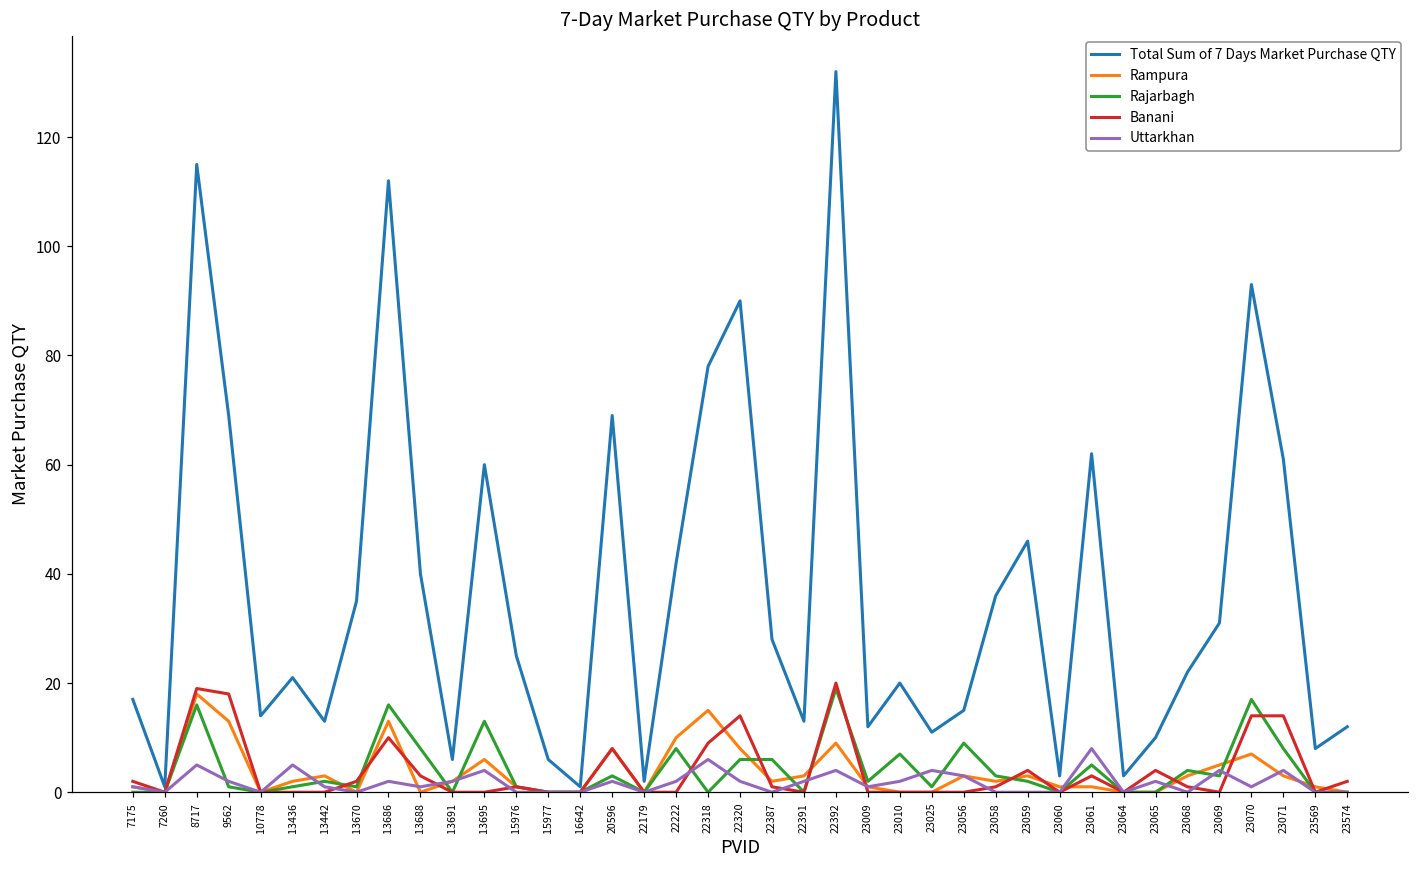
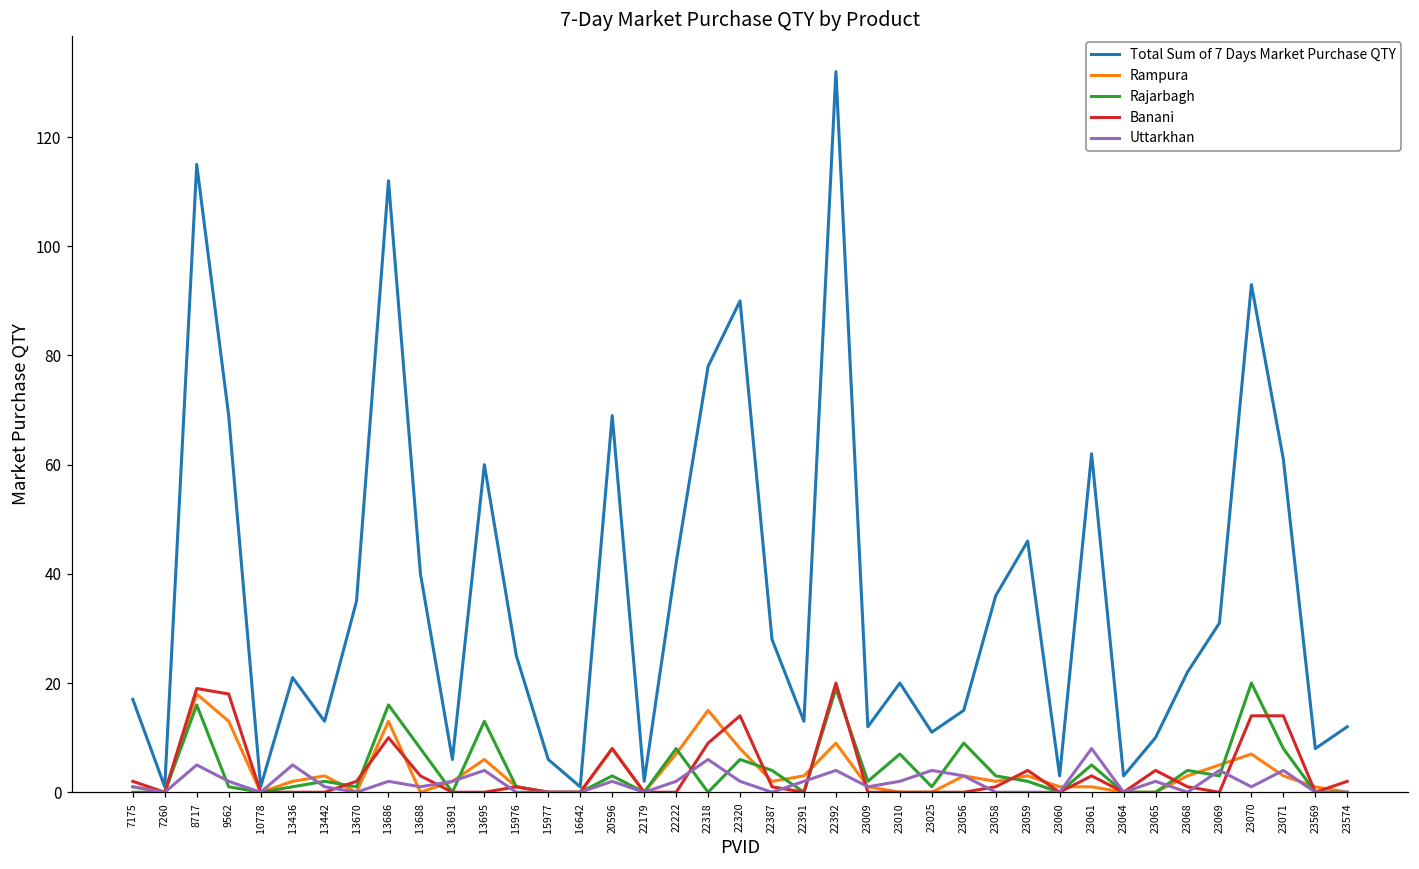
  {
    "Total Sum of 7 Days Market Purchase QTY": {
      "7175": 17,
      "7260": 1,
      "8717": 115,
      "9562": 69,
-     "10778": 14,
+     "10778": 1,
      "13436": 21,
      "13442": 13,
      "13670": 35,
      "13686": 112,
      "13688": 40,
      "13691": 6,
      "13695": 60,
      "15976": 25,
      "15977": 6,
      "16642": 1,
      "20596": 69,
      "22179": 2,
      "22222": 42,
      "22318": 78,
      "22320": 90,
      "22387": 28,
      "22391": 13,
      "22392": 132,
      "23009": 12,
      "23010": 20,
      "23025": 11,
      "23056": 15,
      "23058": 36,
      "23059": 46,
      "23060": 3,
      "23061": 62,
      "23064": 3,
      "23065": 10,
      "23068": 22,
      "23069": 31,
      "23070": 93,
      "23071": 61,
      "23569": 8,
      "23574": 12
    },
    "Rampura": {
      "8717": 18,
      "9562": 13,
      "13436": 2,
      "13442": 3,
      "13686": 13,
      "13688": 0,
      "13695": 6,
-     "22222": 10,
+     "22222": 7,
      "22318": 15,
      "22320": 8,
      "22387": 2,
      "22391": 3,
      "22392": 9,
      "23058": 2,
      "23059": 3,
      "23060": 1,
      "23061": 1,
      "23068": 3,
      "23069": 5,
      "23070": 7,
      "23071": 3,
      "23569": 1
    },
    "Rajarbagh": {
      "7175": 0,
      "8717": 16,
      "9562": 1,
      "13436": 1,
      "13442": 2,
      "13670": 1,
      "13686": 16,
      "13688": 8,
      "13695": 13,
      "20596": 3,
      "22222": 8,
      "22318": 0,
      "22320": 6,
-     "22387": 6,
+     "22387": 4,
      "22392": 19,
      "23009": 2,
      "23010": 7,
      "23025": 1,
      "23056": 9,
      "23058": 3,
      "23059": 2,
      "23061": 5,
      "23068": 4,
      "23069": 3,
-     "23070": 17,
+     "23070": 20,
      "23071": 8
    },
    "Banani": {
      "7175": 2,
      "8717": 19,
      "9562": 18,
      "13436": 0,
      "13442": 0,
      "13670": 2,
      "13686": 10,
      "13688": 3,
      "13695": 0,
      "22222": 0,
      "22318": 9,
      "22320": 14,
      "22387": 1,
      "22392": 20,
      "23009": 0,
      "23056": 0,
      "23058": 1,
      "23059": 4,
      "23061": 3,
      "23065": 4,
      "23068": 1,
      "23069": 0,
      "23070": 14,
      "23071": 14,
      "23574": 2
    },
    "Uttarkhan": {
      "8717": 5,
      "9562": 2,
      "13436": 5,
      "13442": 1,
      "13686": 2,
      "13688": 1,
      "13695": 4,
      "15976": 0,
      "20596": 2,
      "22222": 2,
      "22318": 6,
      "22320": 2,
      "22387": 0,
      "22391": 2,
      "22392": 4,
      "23010": 2,
      "23025": 4,
      "23058": 0,
      "23059": 0,
      "23061": 8,
      "23065": 2,
      "23068": 0,
      "23069": 4,
      "23070": 1,
      "23071": 4
    }
  }
